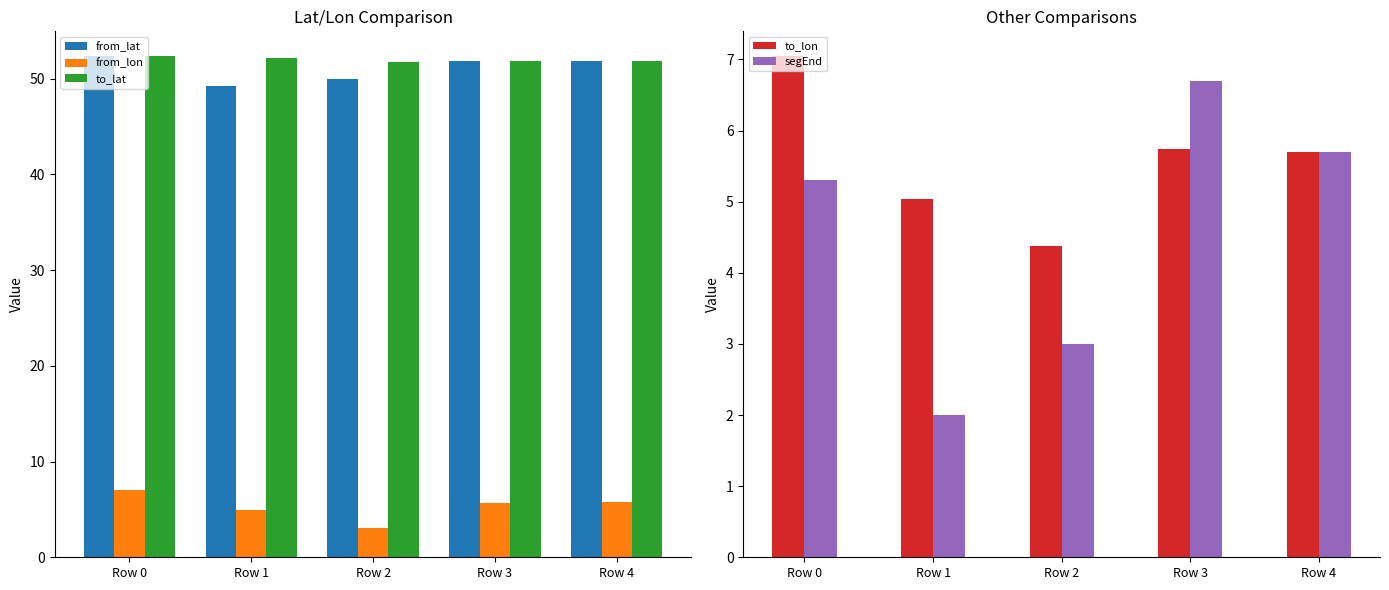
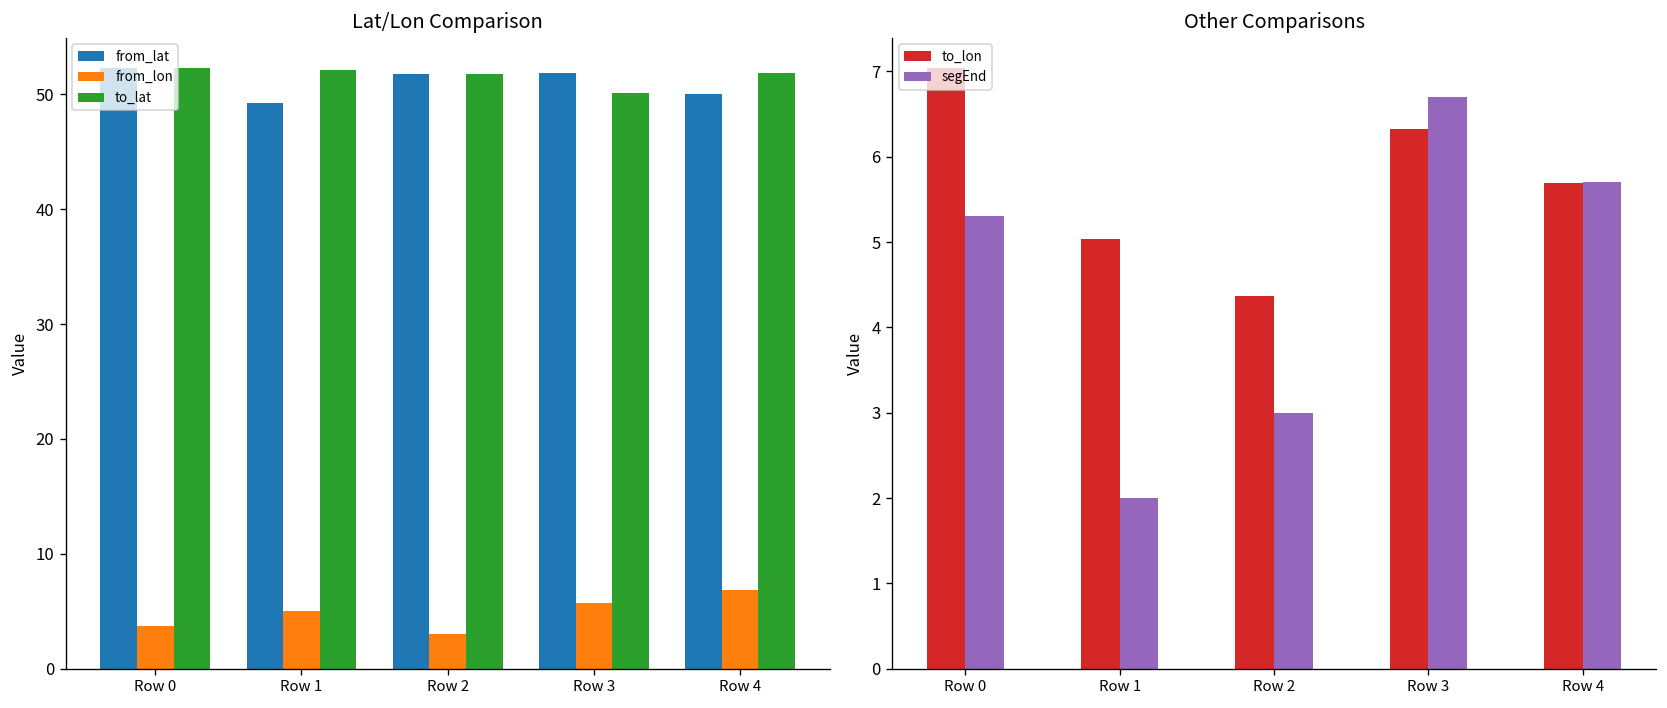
  {
    "Lat/Lon Comparison": {
      "from_lat": {
        "Row 1": 49,
-       "Row 2": 50,
+       "Row 2": 52,
        "Row 3": 52,
-       "Row 4": 52
+       "Row 4": 50
      },
      "from_lon": {
-       "Row 0": 7,
+       "Row 0": 4,
        "Row 1": 5,
        "Row 2": 3,
        "Row 3": 6,
-       "Row 4": 6
+       "Row 4": 7
      },
      "to_lat": {
        "Row 0": 52,
        "Row 1": 52,
        "Row 2": 52,
-       "Row 3": 52,
+       "Row 3": 50,
        "Row 4": 52
      }
    },
    "Other Comparisons": {
      "to_lon": {
        "Row 1": 5.0,
        "Row 2": 4.4,
-       "Row 3": 5.7,
+       "Row 3": 6.3,
        "Row 4": 5.7
      },
      "segEnd": {
        "Row 0": 5.3,
        "Row 1": 2.0,
        "Row 2": 3.0,
        "Row 3": 6.7,
        "Row 4": 5.7
      }
    }
  }
